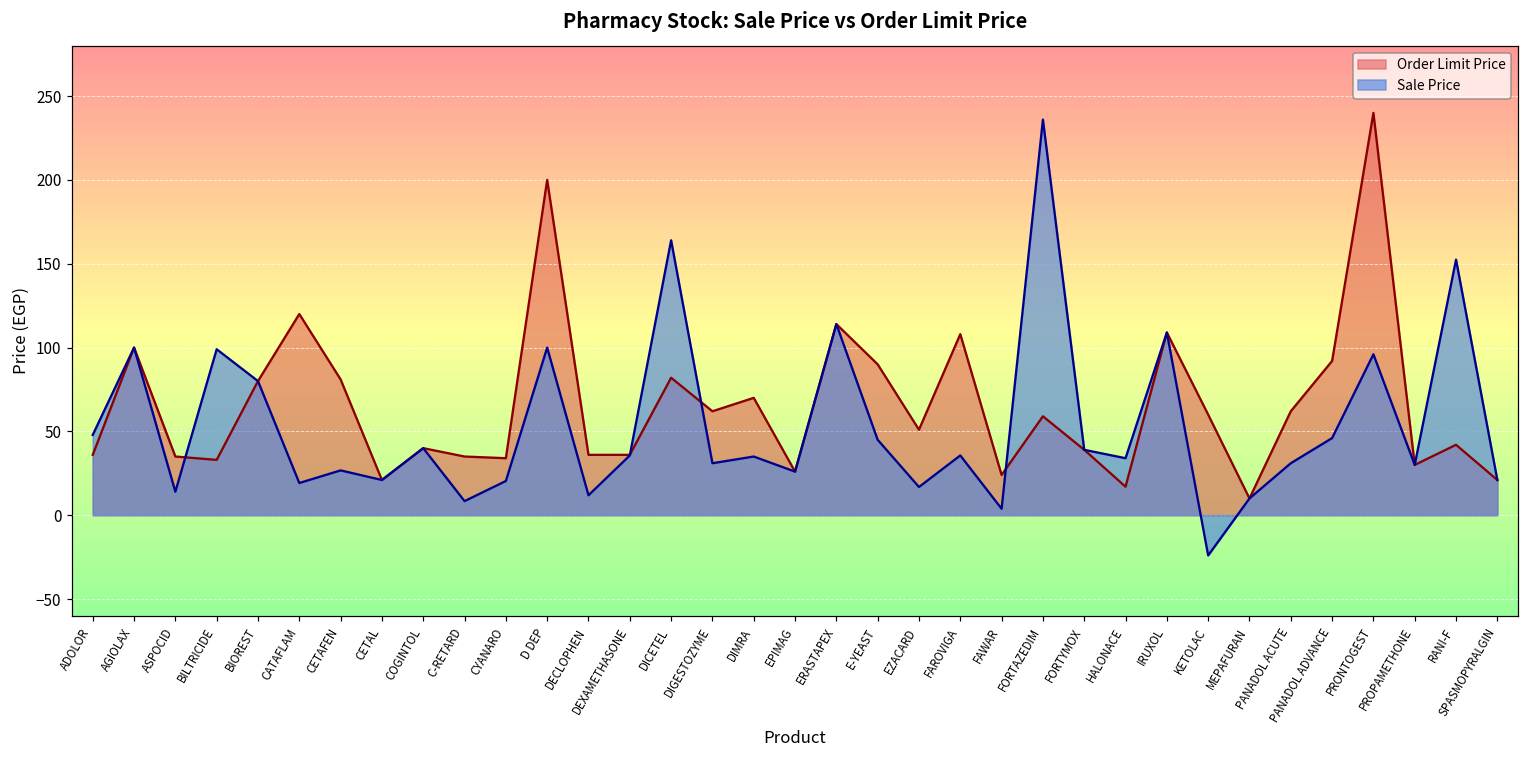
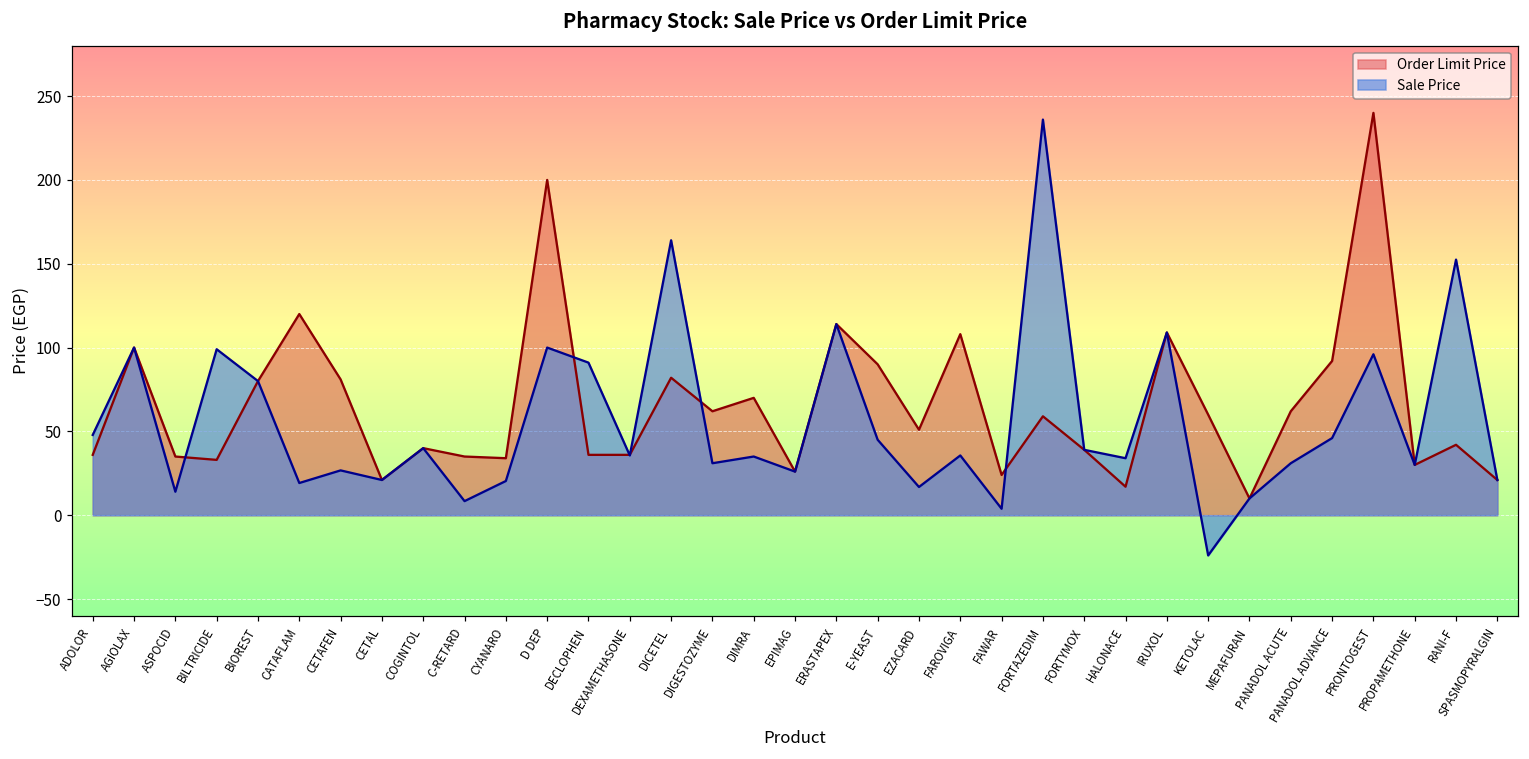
  {
    "Order Limit Price": {
      "ADOLOR": 36,
      "ASPOCID": 35,
      "BILTRICIDE": 33,
      "CATAFLAM": 120,
      "CETAFEN": 81,
      "C-RETARD": 35,
      "CYANARO": 34,
      "D DEP": 200,
      "DECLOPHEN": 36,
      "DICETEL": 82,
      "DIGESTOZYME": 62,
      "DIMRA": 70,
      "E-YEAST": 90,
      "EZACARD": 51,
      "FAROVIGA": 108,
      "FAWAR": 24,
      "FORTAZEDIM": 59,
      "HALONACE": 17,
      "KETOLAC": 60,
      "PANADOL ACUTE": 62,
      "PANADOL ADVANCE": 92,
      "PRONTOGEST": 240,
      "RANI-F": 42
    },
    "Sale Price": {
-     "DECLOPHEN": 12
+     "DECLOPHEN": 91
    }
  }
